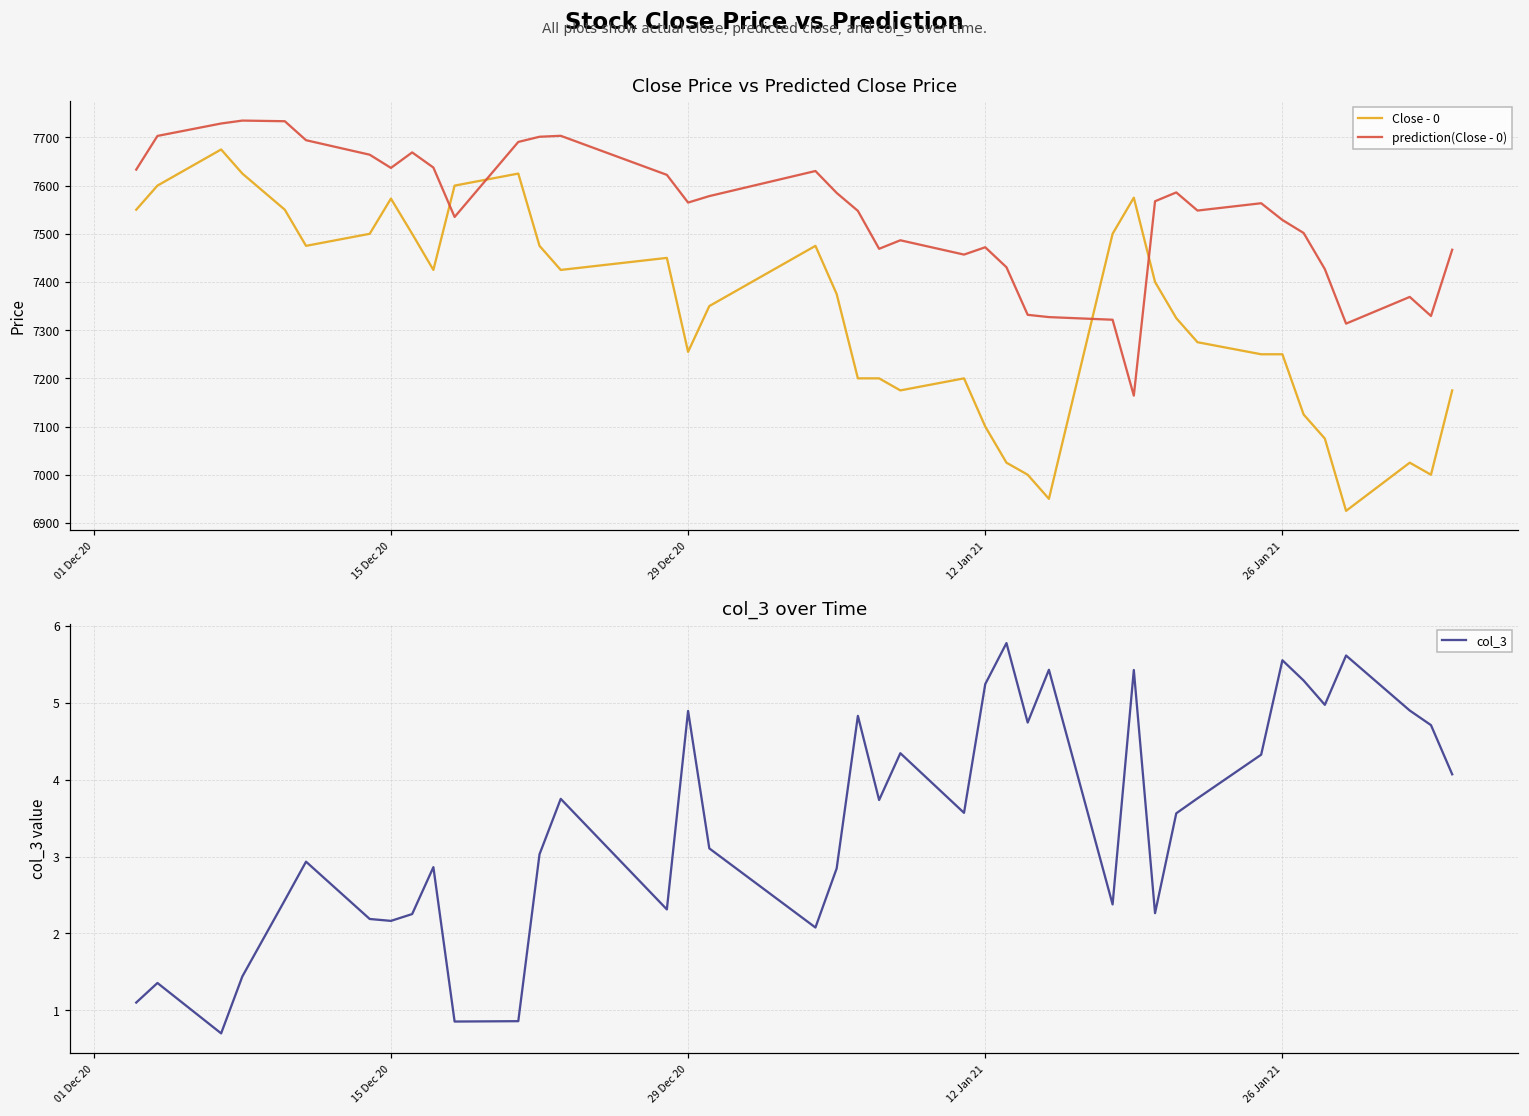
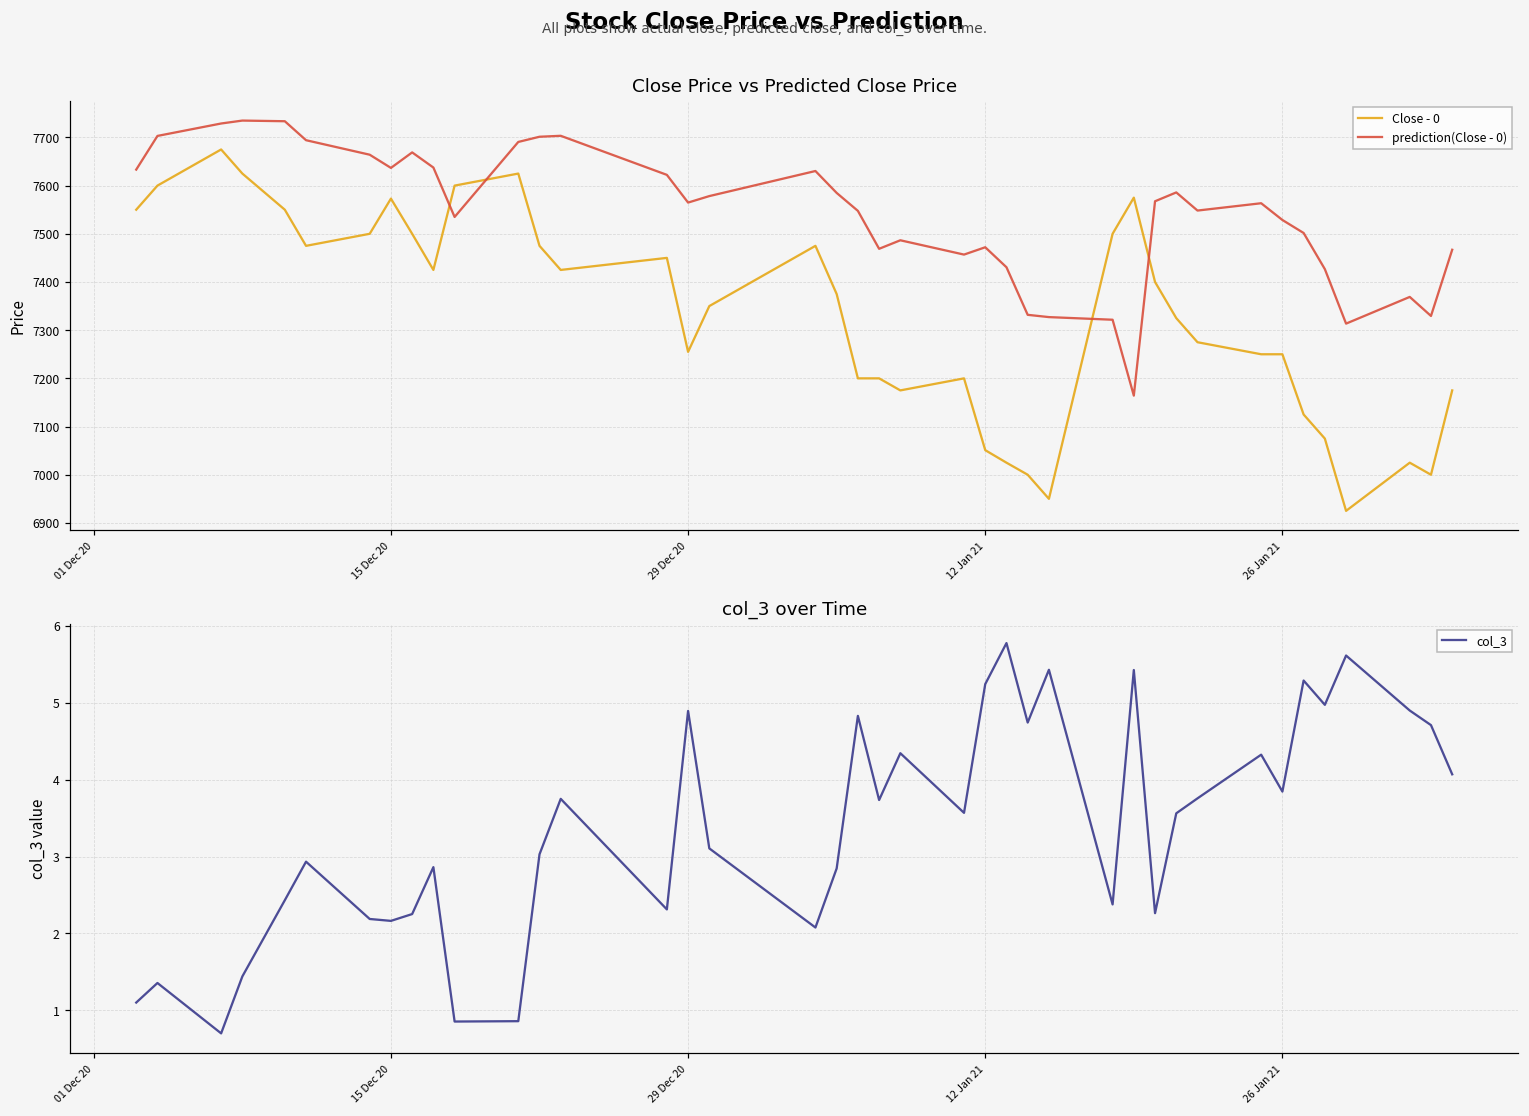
  {
    "Close Price vs Predicted Close Price": {
      "Close - 0": {
        "15 Dec 20": 7570,
        "29 Dec 20": 7260,
-       "12 Jan 21": 7100,
+       "12 Jan 21": 7050,
        "26 Jan 21": 7250
      },
      "prediction(Close - 0)": {
        "15 Dec 20": 7640,
        "29 Dec 20": 7560,
        "12 Jan 21": 7470,
        "26 Jan 21": 7530
      }
    },
    "col_3 over Time": {
      "15 Dec 20": 2.2,
      "29 Dec 20": 4.9,
      "12 Jan 21": 5.2,
-     "26 Jan 21": 5.5
+     "26 Jan 21": 3.8
    }
  }
